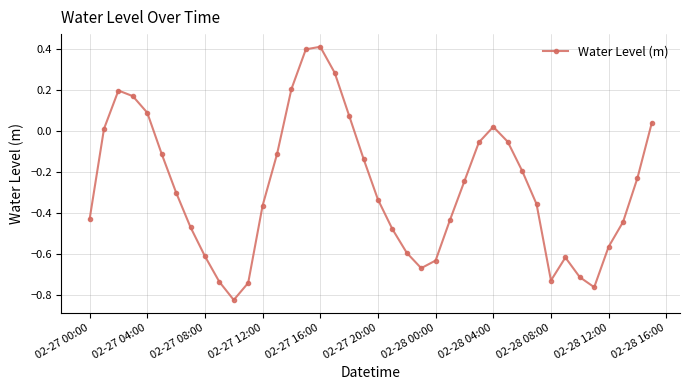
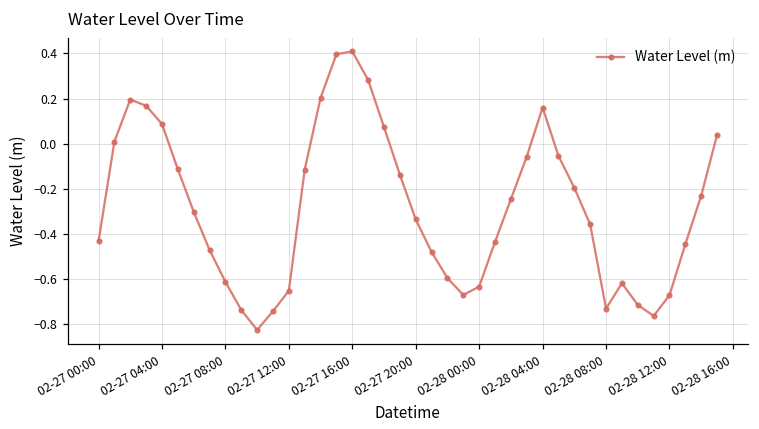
  {
    "02-27 00:00": -0.43,
    "02-27 04:00": 0.09,
    "02-27 08:00": -0.61,
-   "02-27 12:00": -0.37,
+   "02-27 12:00": -0.65,
    "02-27 16:00": 0.41,
    "02-27 20:00": -0.34,
    "02-28 00:00": -0.63,
-   "02-28 04:00": 0.02,
+   "02-28 04:00": 0.16,
    "02-28 08:00": -0.73,
-   "02-28 12:00": -0.57
+   "02-28 12:00": -0.67
  }
